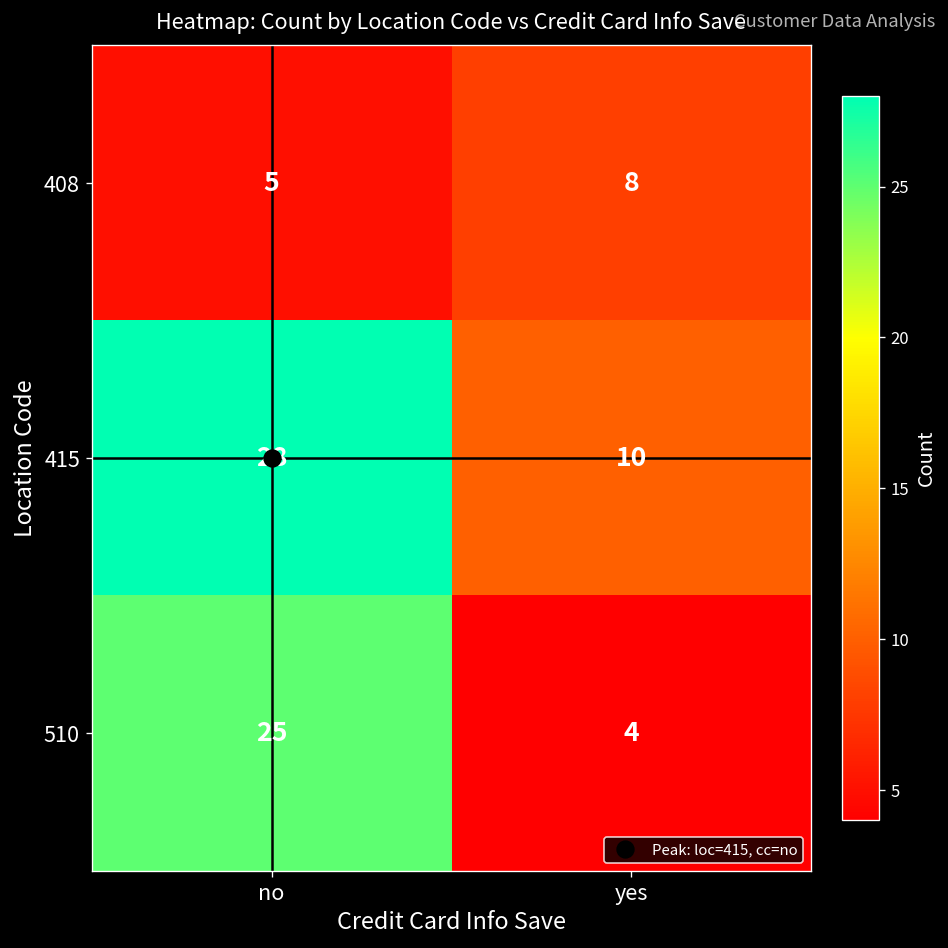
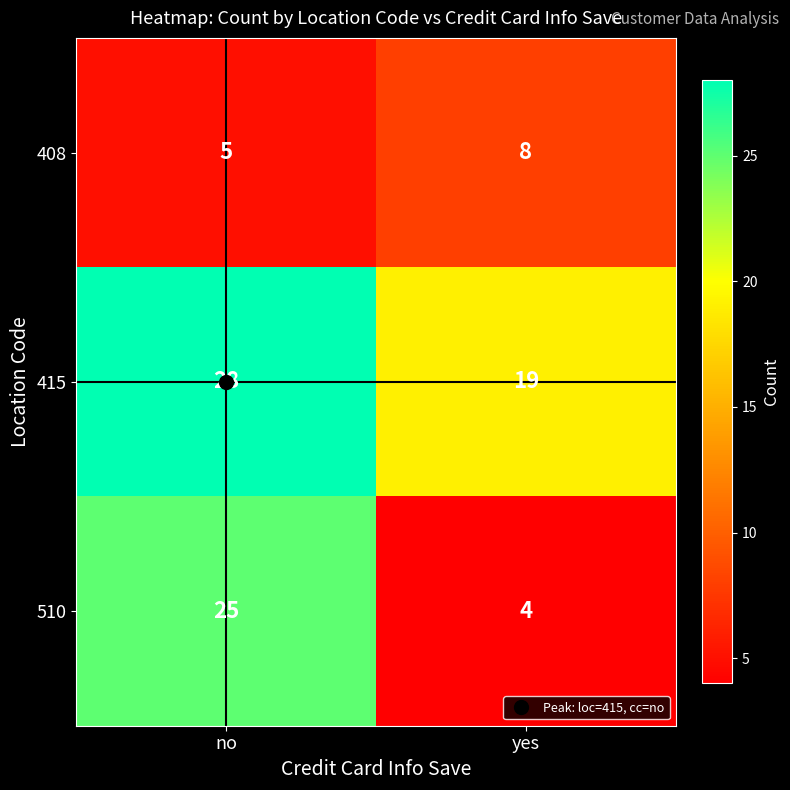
  {
    "408": {
      "no": 5,
      "yes": 8
    },
    "415": {
-     "yes": 10
+     "yes": 19
    },
    "510": {
      "no": 25,
      "yes": 4
    }
  }
